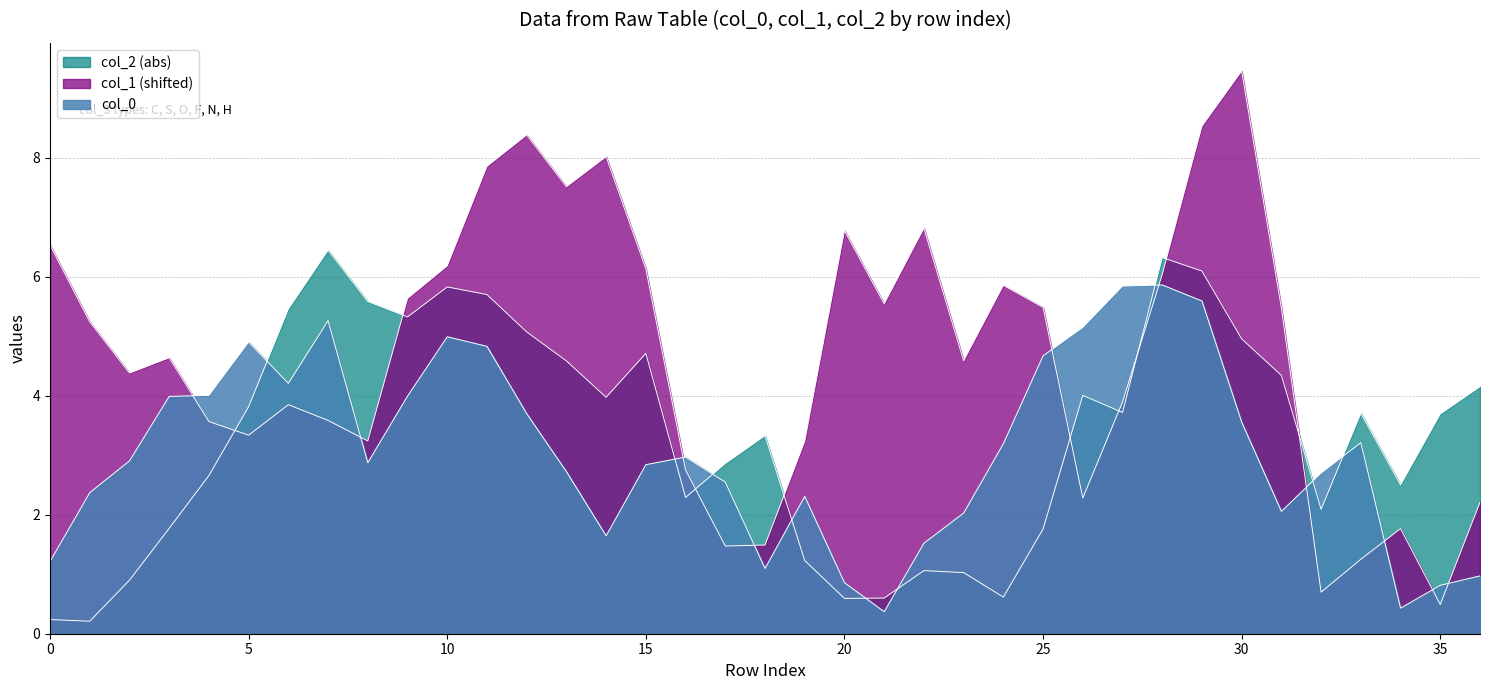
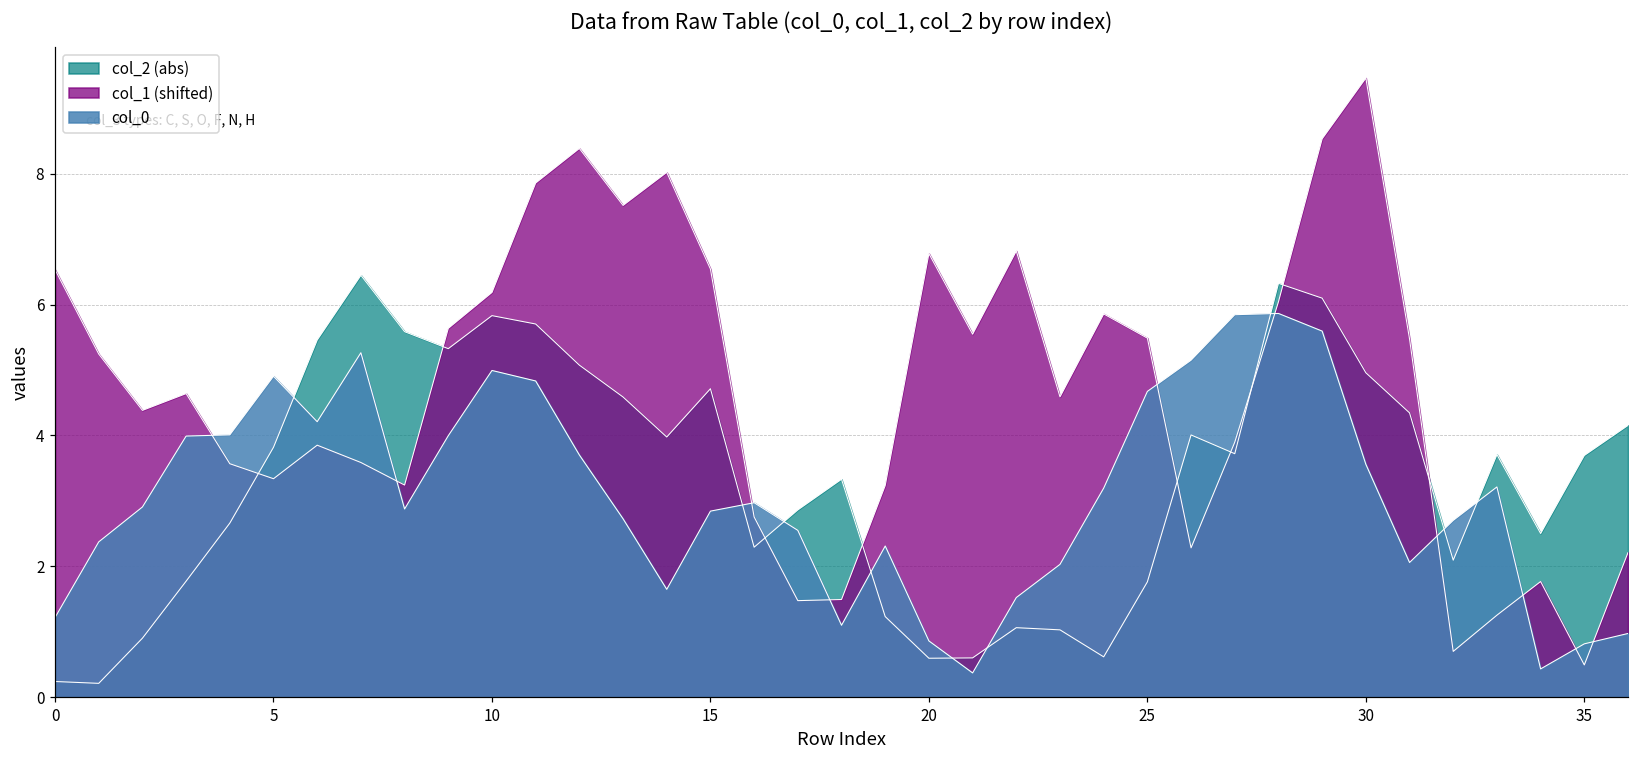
  {
    "col_1 (shifted)": {
      "0": 6.5,
      "5": 3.3,
      "10": 6.2,
-     "15": 6.1,
+     "15": 6.5,
      "20": 6.8,
      "25": 5.5,
      "30": 9.5,
      "35": 0.5
    }
  }
